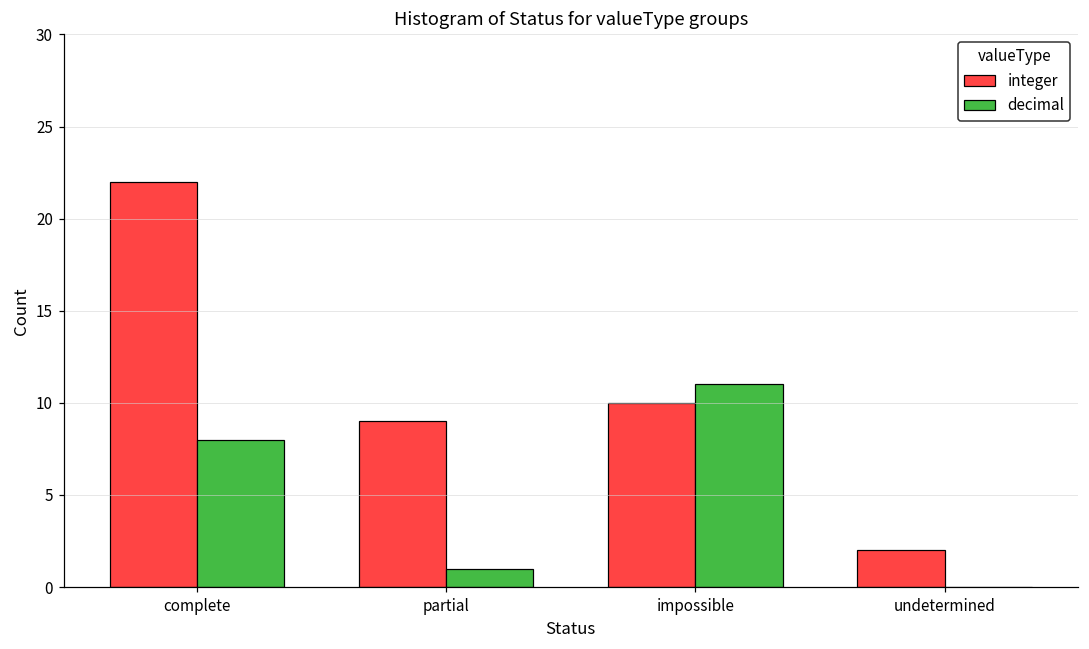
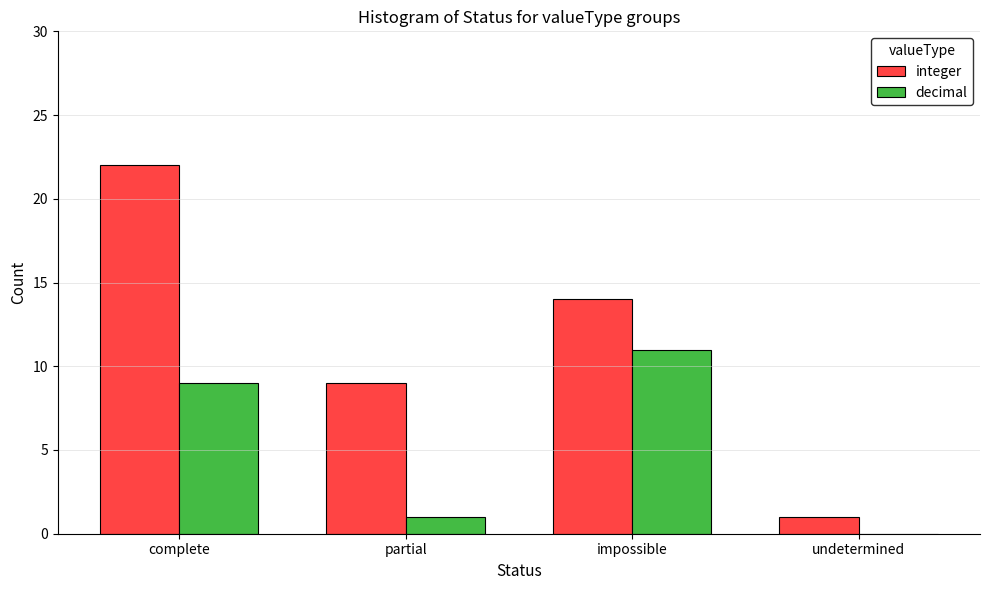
  {
    "integer": {
      "complete": 22,
      "partial": 9,
-     "impossible": 10,
-     "undetermined": 2
+     "impossible": 14,
+     "undetermined": 1
    },
    "decimal": {
-     "complete": 8,
+     "complete": 9,
      "partial": 1,
      "impossible": 11,
      "undetermined": 0
    }
  }
